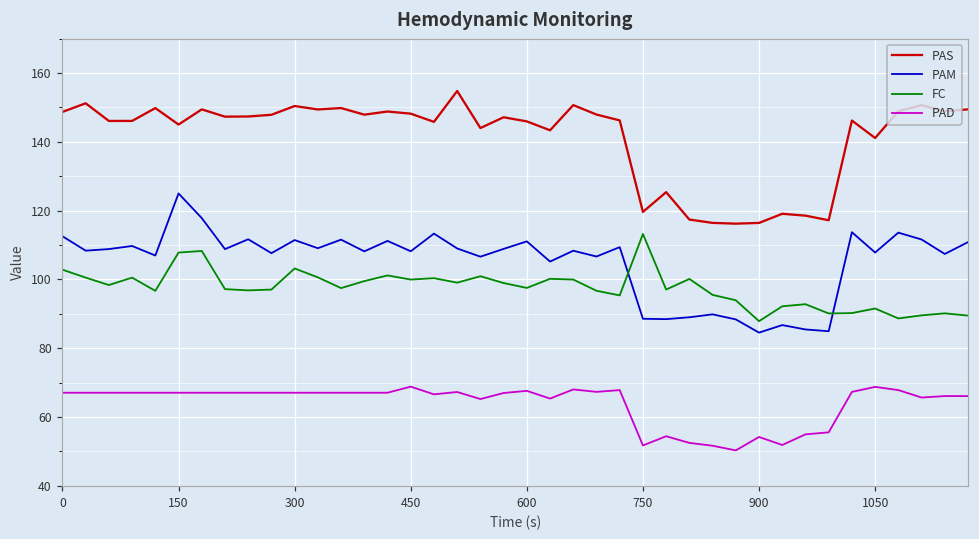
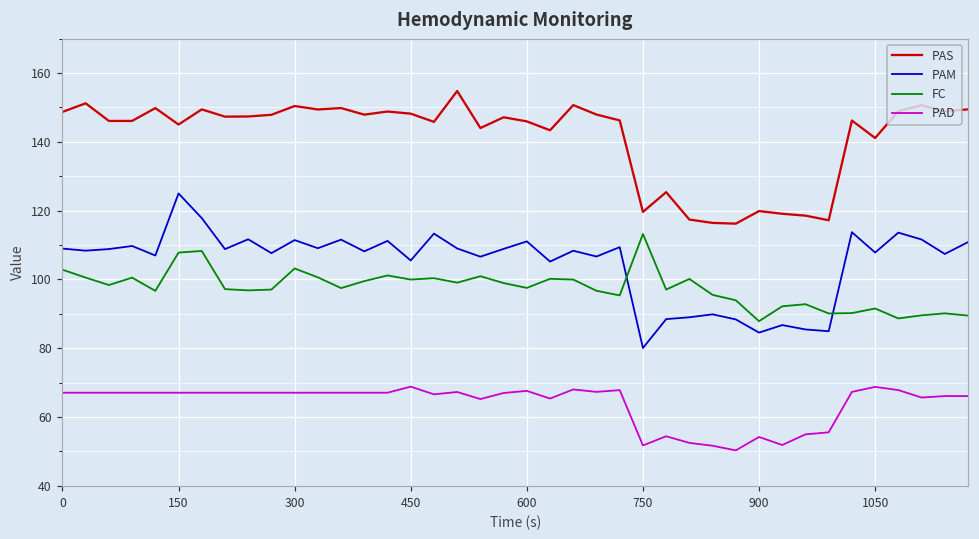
  {
    "PAS": {
      "0": 149,
      "150": 145,
      "300": 150,
      "450": 148,
      "600": 146,
      "750": 120,
-     "900": 116,
+     "900": 120,
      "1050": 141
    },
    "PAM": {
-     "0": 113,
+     "0": 109,
      "150": 125,
      "300": 111,
-     "450": 108,
+     "450": 106,
      "600": 111,
-     "750": 89,
+     "750": 80,
      "900": 85,
      "1050": 108
    },
    "FC": {
      "0": 103,
      "150": 108,
      "300": 103,
      "450": 100,
      "600": 98,
      "750": 113,
      "900": 88,
      "1050": 92
    },
    "PAD": {
      "0": 67,
      "150": 67,
      "300": 67,
      "450": 69,
      "600": 68,
      "750": 52,
      "900": 54,
      "1050": 69
    }
  }
